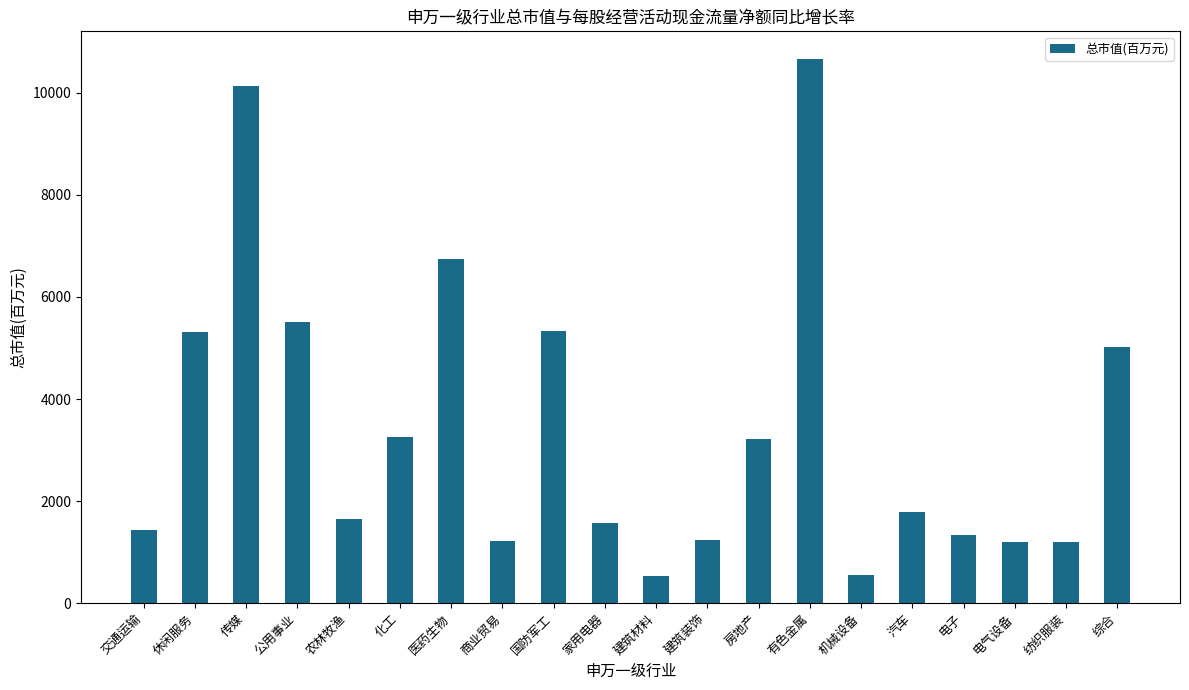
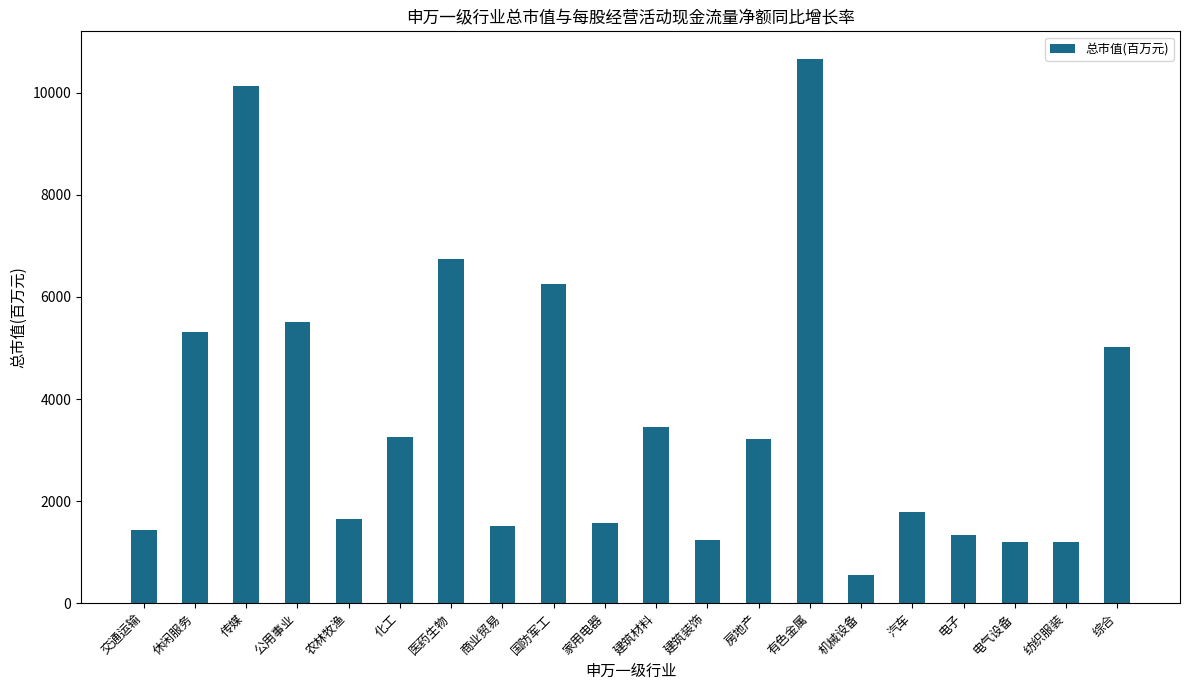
  {
    "交通运输": 1400,
    "休闲服务": 5300,
    "传媒": 10100,
    "公用事业": 5500,
    "农林牧渔": 1600,
    "化工": 3300,
    "医药生物": 6700,
-   "商业贸易": 1200,
-   "国防军工": 5300,
+   "商业贸易": 1500,
+   "国防军工": 6200,
    "家用电器": 1600,
-   "建筑材料": 500,
+   "建筑材料": 3500,
    "建筑装饰": 1200,
    "房地产": 3200,
    "有色金属": 10700,
    "机械设备": 600,
    "汽车": 1800,
    "电子": 1300,
    "电气设备": 1200,
    "纺织服装": 1200,
    "综合": 5000
  }
